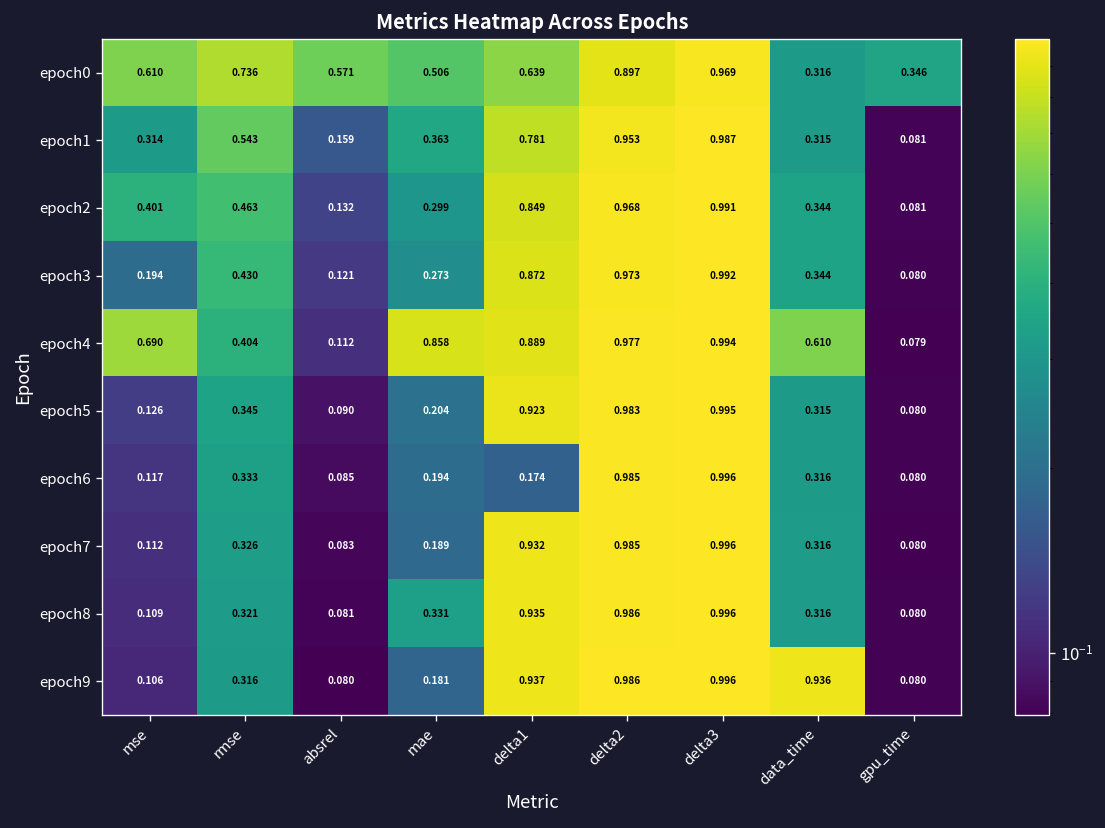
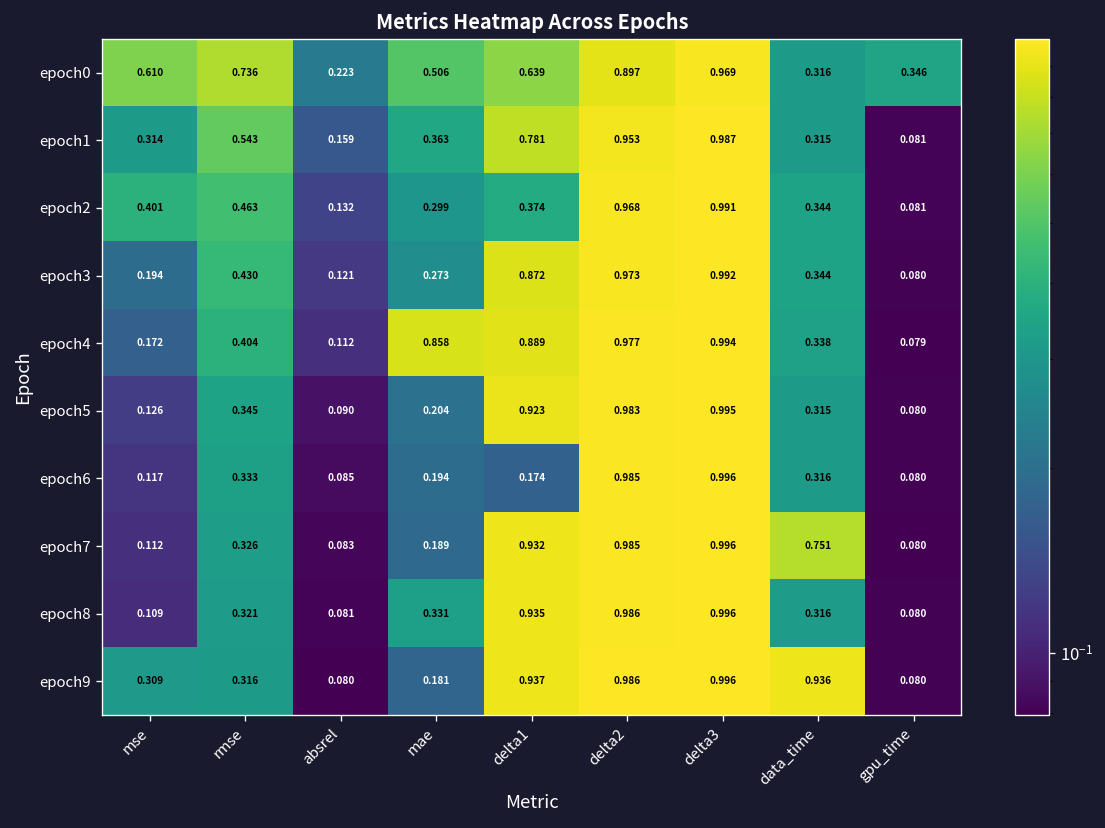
  {
    "epoch0": {
      "mse": 0.610,
      "rmse": 0.736,
-     "absrel": 0.571,
+     "absrel": 0.223,
      "mae": 0.506,
      "delta1": 0.639,
      "delta2": 0.897,
      "delta3": 0.969,
      "data_time": 0.316,
      "gpu_time": 0.346
    },
    "epoch1": {
      "mse": 0.314,
      "rmse": 0.543,
      "absrel": 0.159,
      "mae": 0.363,
      "delta1": 0.781,
      "delta2": 0.953,
      "delta3": 0.987,
      "data_time": 0.315,
      "gpu_time": 0.081
    },
    "epoch2": {
      "mse": 0.401,
      "rmse": 0.463,
      "absrel": 0.132,
      "mae": 0.299,
-     "delta1": 0.849,
+     "delta1": 0.374,
      "delta2": 0.968,
      "delta3": 0.991,
      "data_time": 0.344,
      "gpu_time": 0.081
    },
    "epoch3": {
      "mse": 0.194,
      "rmse": 0.430,
      "absrel": 0.121,
      "mae": 0.273,
      "delta1": 0.872,
      "delta2": 0.973,
      "delta3": 0.992,
      "data_time": 0.344,
      "gpu_time": 0.080
    },
    "epoch4": {
-     "mse": 0.690,
+     "mse": 0.172,
      "rmse": 0.404,
      "absrel": 0.112,
      "mae": 0.858,
      "delta1": 0.889,
      "delta2": 0.977,
      "delta3": 0.994,
-     "data_time": 0.610,
+     "data_time": 0.338,
      "gpu_time": 0.079
    },
    "epoch5": {
      "mse": 0.126,
      "rmse": 0.345,
      "absrel": 0.090,
      "mae": 0.204,
      "delta1": 0.923,
      "delta2": 0.983,
      "delta3": 0.995,
      "data_time": 0.315,
      "gpu_time": 0.080
    },
    "epoch6": {
      "mse": 0.117,
      "rmse": 0.333,
      "absrel": 0.085,
      "mae": 0.194,
      "delta1": 0.174,
      "delta2": 0.985,
      "delta3": 0.996,
      "data_time": 0.316,
      "gpu_time": 0.080
    },
    "epoch7": {
      "mse": 0.112,
      "rmse": 0.326,
      "absrel": 0.083,
      "mae": 0.189,
      "delta1": 0.932,
      "delta2": 0.985,
      "delta3": 0.996,
-     "data_time": 0.316,
+     "data_time": 0.751,
      "gpu_time": 0.080
    },
    "epoch8": {
      "mse": 0.109,
      "rmse": 0.321,
      "absrel": 0.081,
      "mae": 0.331,
      "delta1": 0.935,
      "delta2": 0.986,
      "delta3": 0.996,
      "data_time": 0.316,
      "gpu_time": 0.080
    },
    "epoch9": {
-     "mse": 0.106,
+     "mse": 0.309,
      "rmse": 0.316,
      "absrel": 0.080,
      "mae": 0.181,
      "delta1": 0.937,
      "delta2": 0.986,
      "delta3": 0.996,
      "data_time": 0.936,
      "gpu_time": 0.080
    }
  }
